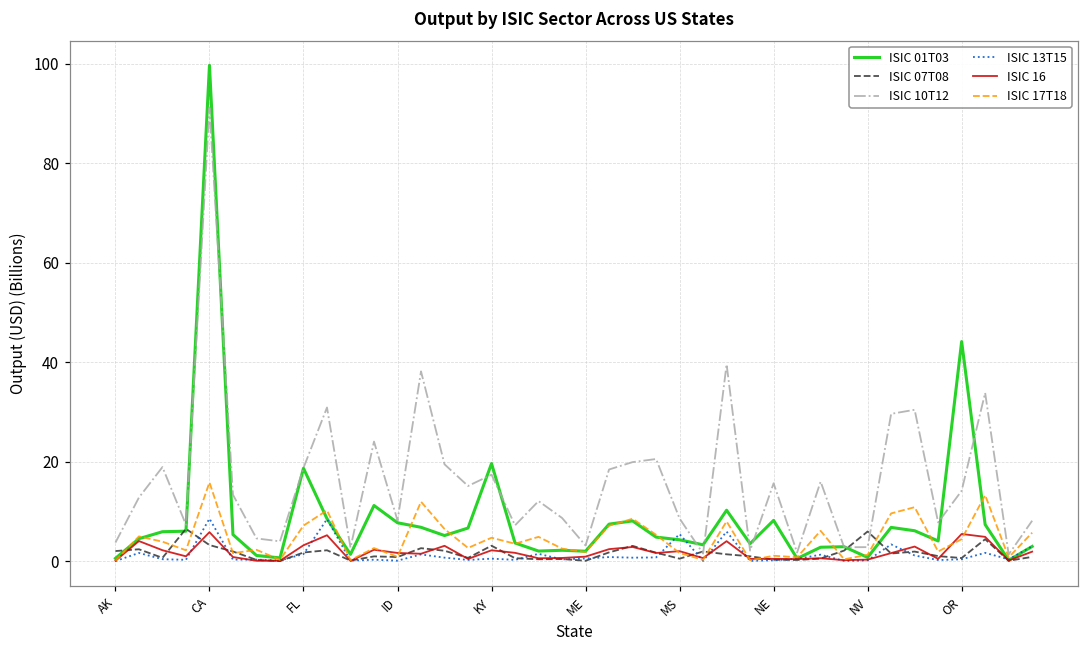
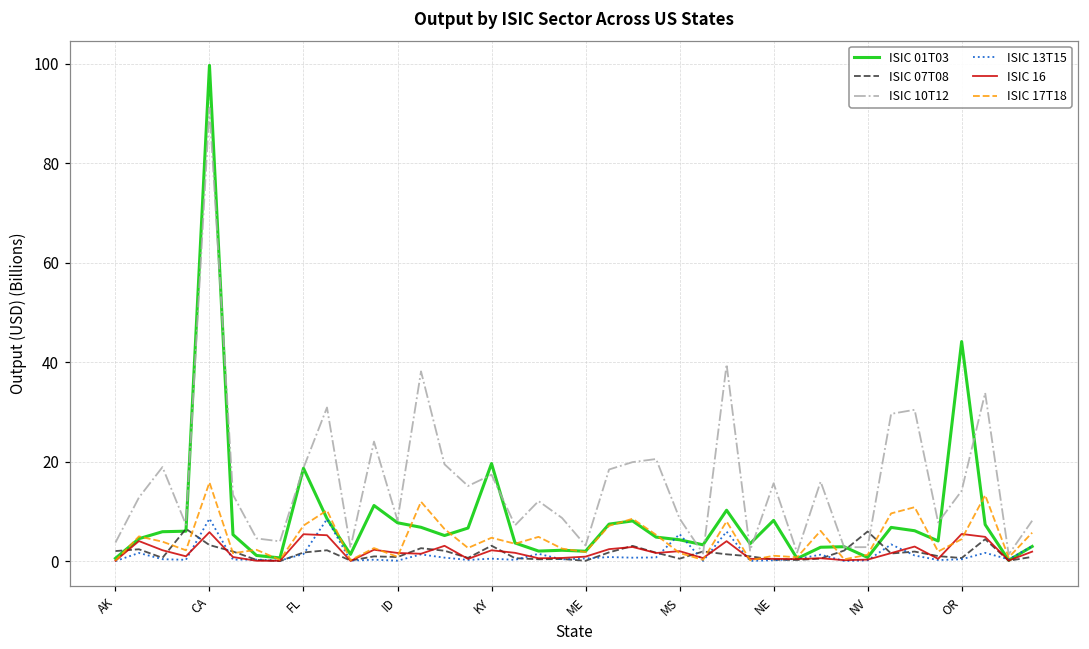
  {
    "ISIC 01T03": {
      "CA": 100,
      "KY": 20,
      "MS": 4,
      "NE": 8,
      "OR": 44
    },
    "ISIC 07T08": {
      "AK": 2,
      "CA": 3,
      "KY": 3,
      "MS": 0,
      "NV": 6
    },
    "ISIC 10T12": {
      "AK": 4,
      "CA": 91,
      "KY": 17,
      "ME": 3,
      "MS": 9,
      "NE": 16,
      "NV": 3,
      "OR": 14
    },
    "ISIC 13T15": {
      "CA": 9,
      "ID": 0,
      "KY": 0,
      "MS": 5
    },
    "ISIC 16": {
      "CA": 6,
-     "FL": 3,
+     "FL": 5,
      "ID": 2,
      "KY": 2,
      "OR": 5
    },
    "ISIC 17T18": {
      "CA": 16,
      "FL": 7,
      "KY": 5,
      "NE": 1,
      "OR": 4
    }
  }
